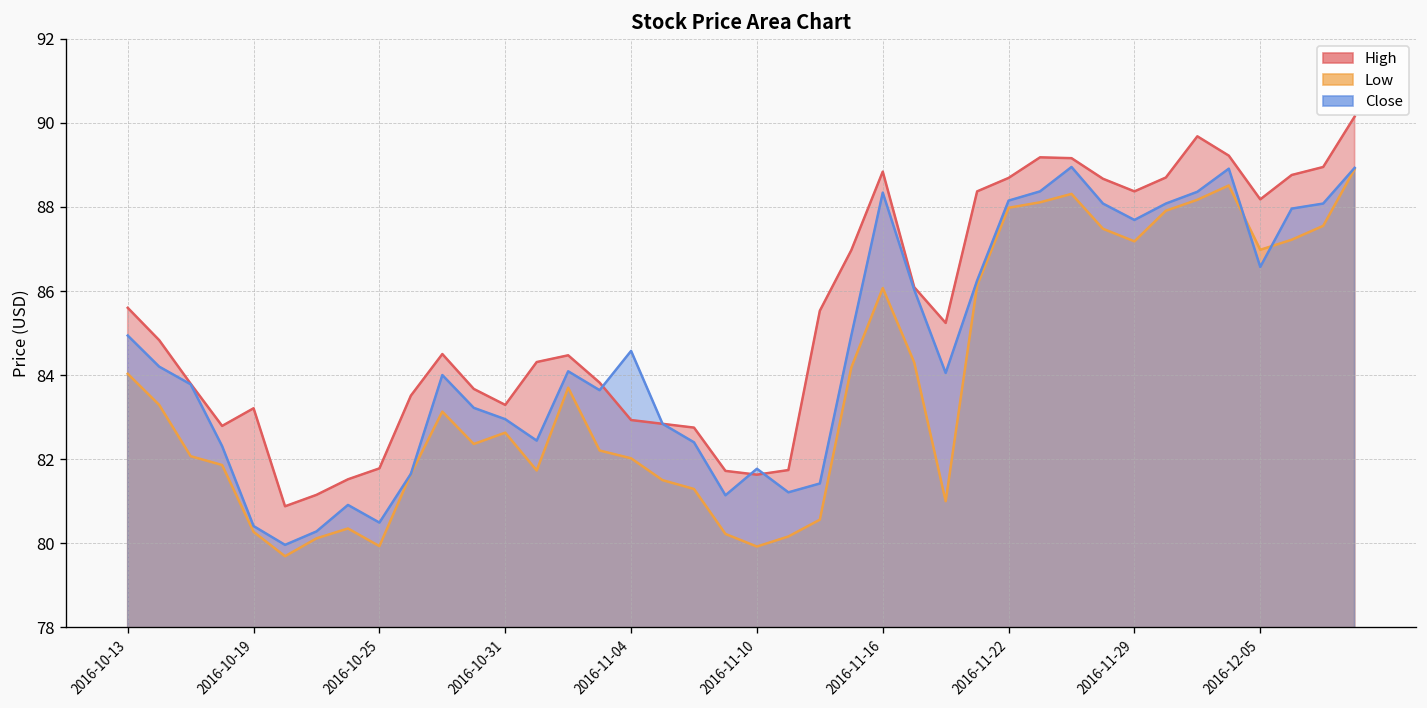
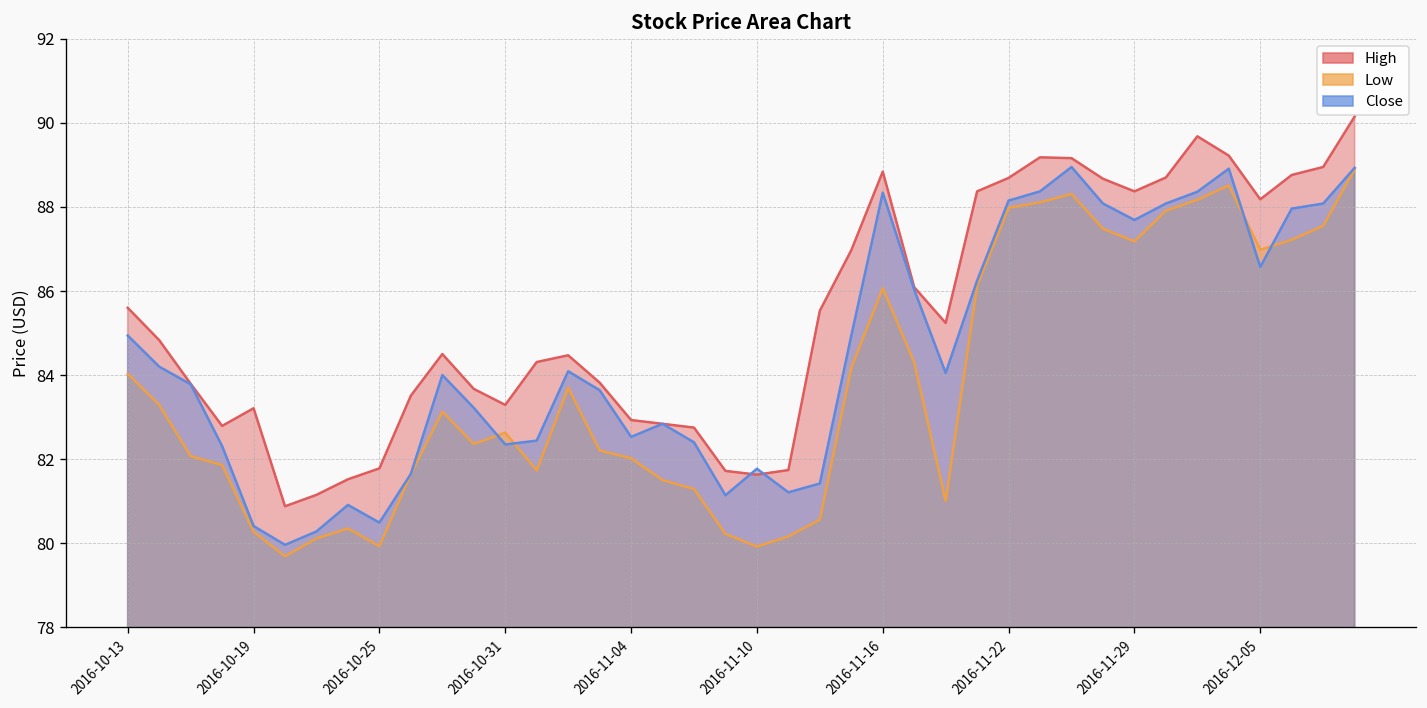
  {
    "Close": {
      "2016-10-13": 84.9,
      "2016-10-19": 80.4,
      "2016-10-25": 80.5,
-     "2016-10-31": 82.9,
-     "2016-11-04": 84.6,
+     "2016-10-31": 82.3,
+     "2016-11-04": 82.5,
      "2016-11-10": 81.8,
      "2016-11-16": 88.3,
      "2016-11-22": 88.2,
      "2016-11-29": 87.7,
      "2016-12-05": 86.6
    }
  }
